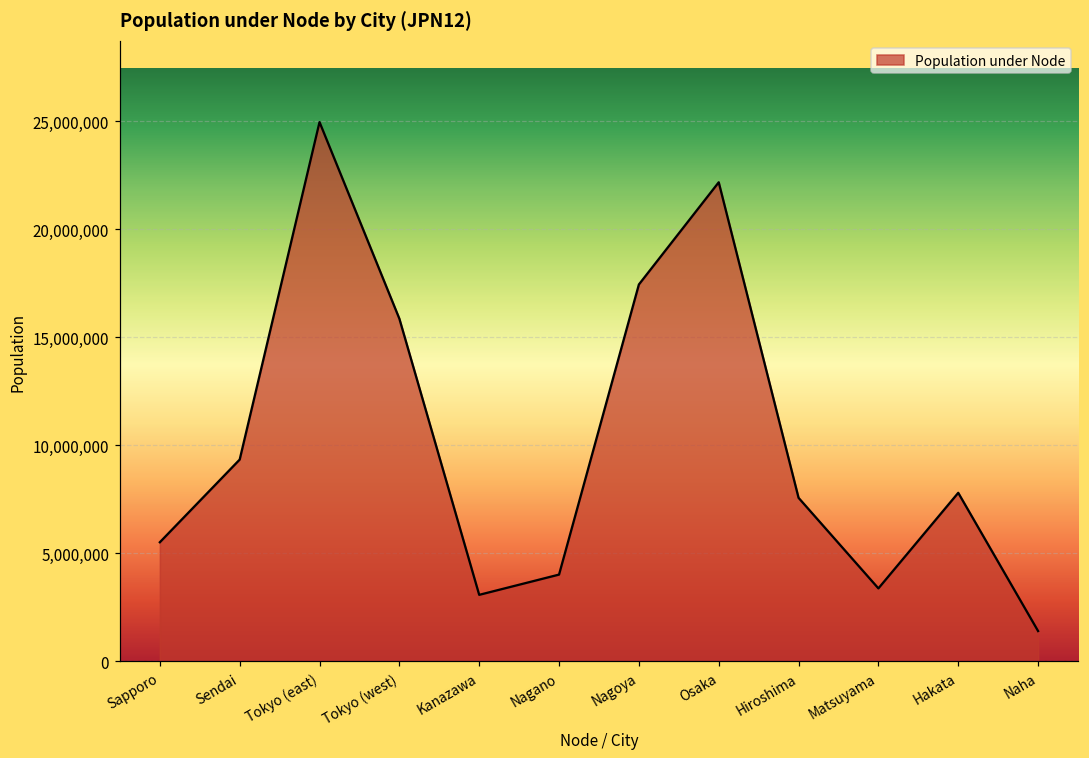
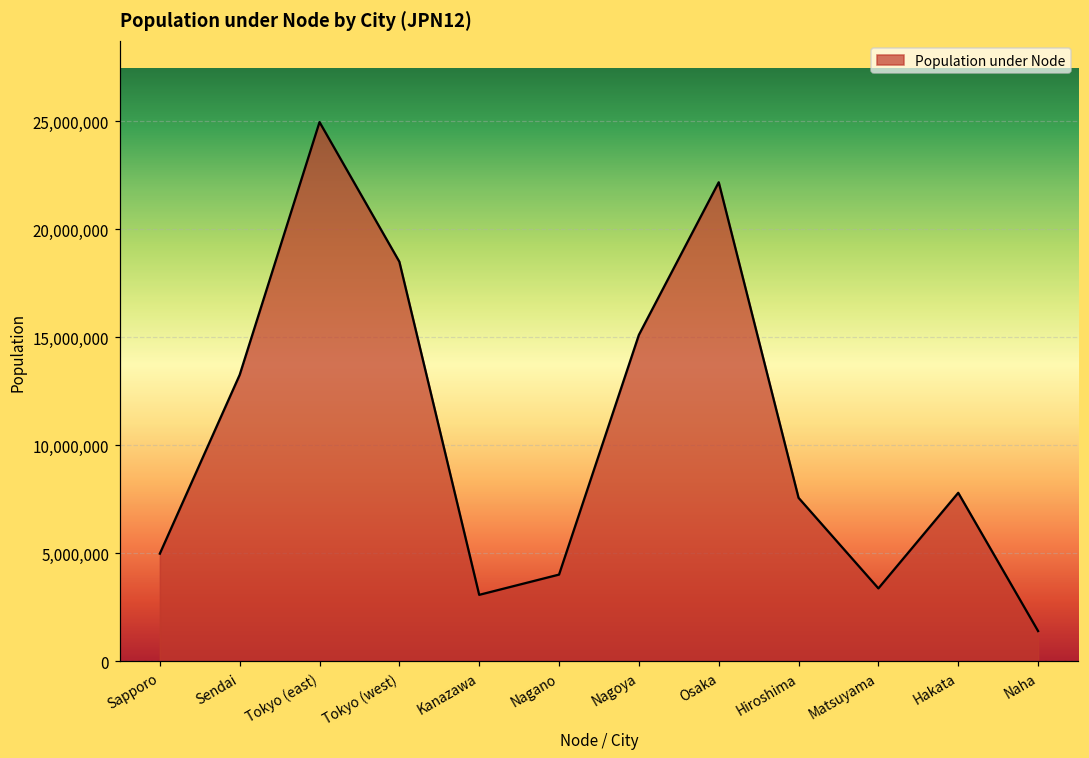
  {
-   "Sapporo": "5,500,000",
-   "Sendai": "9,300,000",
+   "Sapporo": "5,000,000",
+   "Sendai": "13,300,000",
    "Tokyo (east)": "25,000,000",
-   "Tokyo (west)": "15,900,000",
+   "Tokyo (west)": "18,500,000",
    "Kanazawa": "3,100,000",
    "Nagano": "4,000,000",
-   "Nagoya": "17,400,000",
+   "Nagoya": "15,100,000",
    "Osaka": "22,200,000",
    "Hiroshima": "7,600,000",
    "Matsuyama": "3,400,000",
    "Hakata": "7,800,000",
    "Naha": "1,400,000"
  }
